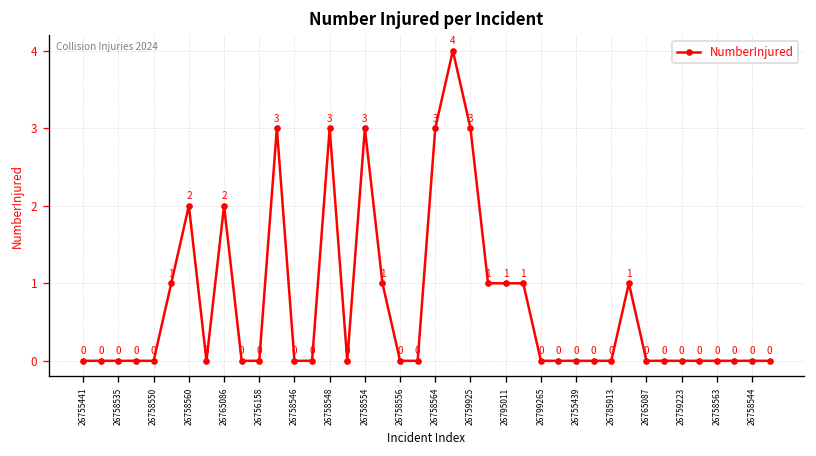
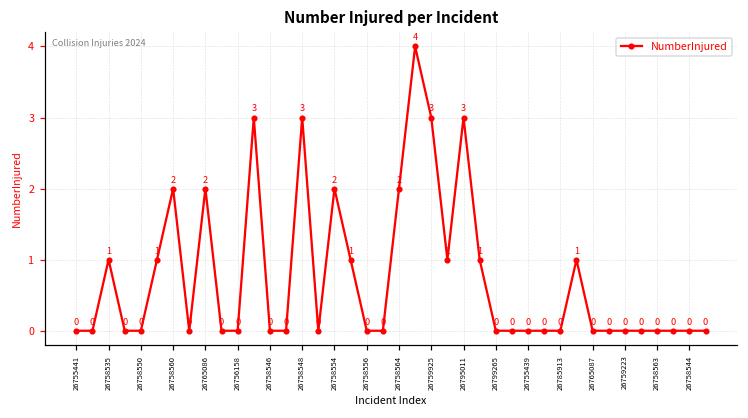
  {
    "26755441": 0,
-   "26758535": 0,
+   "26758535": 1,
    "26758550": 0,
    "26758560": 2,
    "26765086": 2,
    "26756158": 0,
    "26758546": 0,
    "26758548": 3,
-   "26758554": 3,
+   "26758554": 2,
    "26758556": 0,
-   "26758564": 3,
+   "26758564": 2,
    "26759925": 3,
-   "26795011": 1,
+   "26795011": 3,
    "26799265": 0,
    "26755439": 0,
    "26785913": 0,
    "26765087": 0,
    "26759223": 0,
    "26758563": 0,
    "26758544": 0
  }
